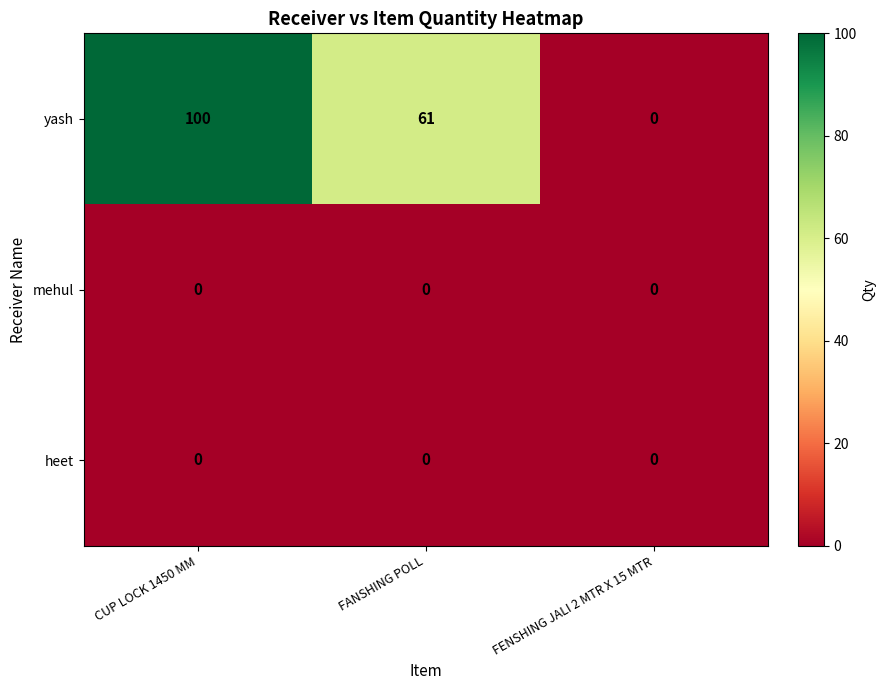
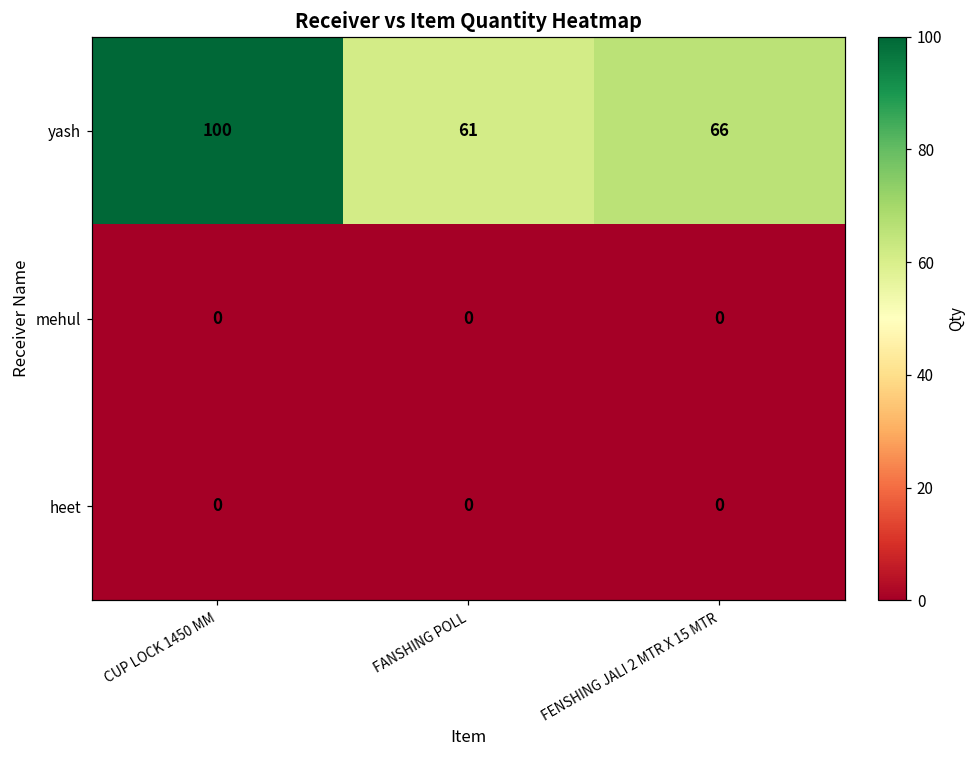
  {
    "yash": {
      "CUP LOCK 1450 MM": 100,
      "FANSHING POLL": 61,
-     "FENSHING JALI 2 MTR X 15 MTR": 0
+     "FENSHING JALI 2 MTR X 15 MTR": 66
    },
    "mehul": {
      "CUP LOCK 1450 MM": 0,
      "FANSHING POLL": 0,
      "FENSHING JALI 2 MTR X 15 MTR": 0
    },
    "heet": {
      "CUP LOCK 1450 MM": 0,
      "FANSHING POLL": 0,
      "FENSHING JALI 2 MTR X 15 MTR": 0
    }
  }
